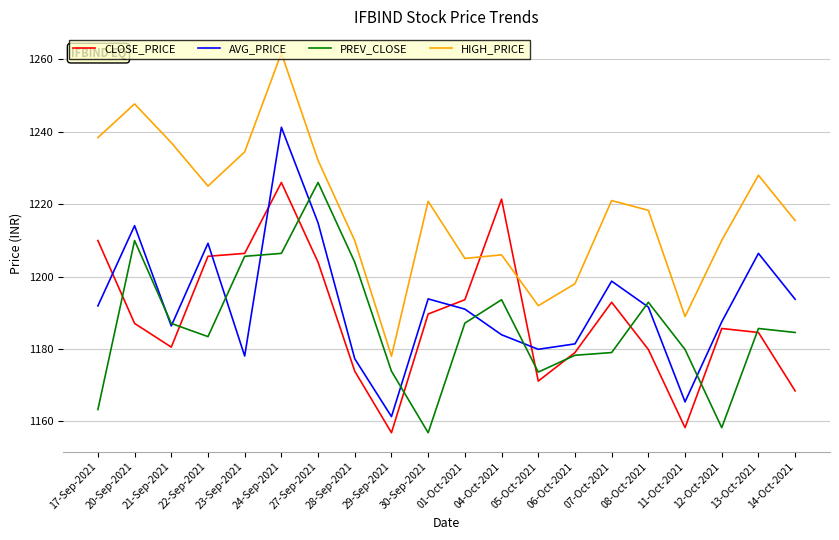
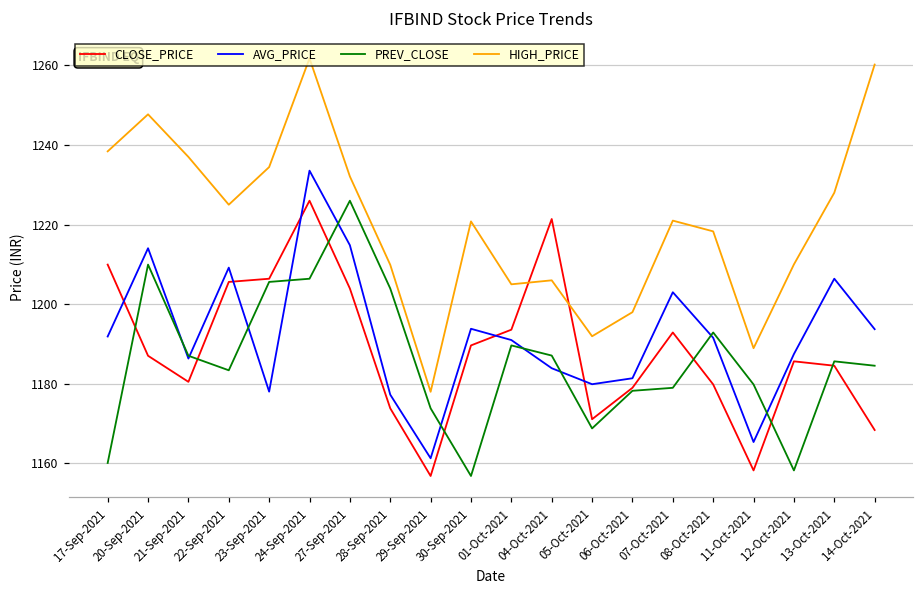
  {
    "CLOSE_PRICE": {
      "17-Sep-2021": 1210,
      "20-Sep-2021": 1187,
      "21-Sep-2021": 1181,
      "22-Sep-2021": 1206,
      "23-Sep-2021": 1206,
      "24-Sep-2021": 1226,
      "27-Sep-2021": 1204,
      "28-Sep-2021": 1174,
      "29-Sep-2021": 1157,
      "30-Sep-2021": 1190,
      "01-Oct-2021": 1194,
      "04-Oct-2021": 1221,
      "05-Oct-2021": 1171,
      "06-Oct-2021": 1179,
      "07-Oct-2021": 1193,
      "08-Oct-2021": 1180,
      "11-Oct-2021": 1158,
      "12-Oct-2021": 1186,
      "13-Oct-2021": 1185,
      "14-Oct-2021": 1168
    },
    "AVG_PRICE": {
      "17-Sep-2021": 1192,
      "20-Sep-2021": 1214,
      "21-Sep-2021": 1186,
      "22-Sep-2021": 1209,
      "23-Sep-2021": 1178,
-     "24-Sep-2021": 1241,
+     "24-Sep-2021": 1234,
      "27-Sep-2021": 1215,
      "28-Sep-2021": 1177,
      "29-Sep-2021": 1161,
      "30-Sep-2021": 1194,
      "01-Oct-2021": 1191,
      "04-Oct-2021": 1184,
      "05-Oct-2021": 1180,
      "06-Oct-2021": 1181,
-     "07-Oct-2021": 1199,
+     "07-Oct-2021": 1203,
      "08-Oct-2021": 1192,
      "11-Oct-2021": 1165,
      "12-Oct-2021": 1187,
      "13-Oct-2021": 1206,
      "14-Oct-2021": 1194
    },
    "PREV_CLOSE": {
-     "17-Sep-2021": 1163,
+     "17-Sep-2021": 1160,
      "20-Sep-2021": 1210,
      "21-Sep-2021": 1187,
      "22-Sep-2021": 1183,
      "23-Sep-2021": 1206,
      "24-Sep-2021": 1206,
      "27-Sep-2021": 1226,
      "28-Sep-2021": 1204,
      "29-Sep-2021": 1174,
      "30-Sep-2021": 1157,
-     "01-Oct-2021": 1187,
-     "04-Oct-2021": 1194,
-     "05-Oct-2021": 1174,
+     "01-Oct-2021": 1190,
+     "04-Oct-2021": 1187,
+     "05-Oct-2021": 1169,
      "06-Oct-2021": 1178,
      "07-Oct-2021": 1179,
      "08-Oct-2021": 1193,
      "11-Oct-2021": 1180,
      "12-Oct-2021": 1158,
      "13-Oct-2021": 1186,
      "14-Oct-2021": 1185
    },
    "HIGH_PRICE": {
      "17-Sep-2021": 1238,
      "20-Sep-2021": 1248,
      "21-Sep-2021": 1237,
      "22-Sep-2021": 1225,
      "23-Sep-2021": 1234,
      "27-Sep-2021": 1232,
      "28-Sep-2021": 1210,
      "29-Sep-2021": 1178,
      "30-Sep-2021": 1221,
      "01-Oct-2021": 1205,
      "04-Oct-2021": 1206,
      "05-Oct-2021": 1192,
      "06-Oct-2021": 1198,
      "07-Oct-2021": 1221,
      "08-Oct-2021": 1218,
      "11-Oct-2021": 1189,
      "12-Oct-2021": 1210,
      "13-Oct-2021": 1228,
-     "14-Oct-2021": 1216
+     "14-Oct-2021": 1260
    }
  }
